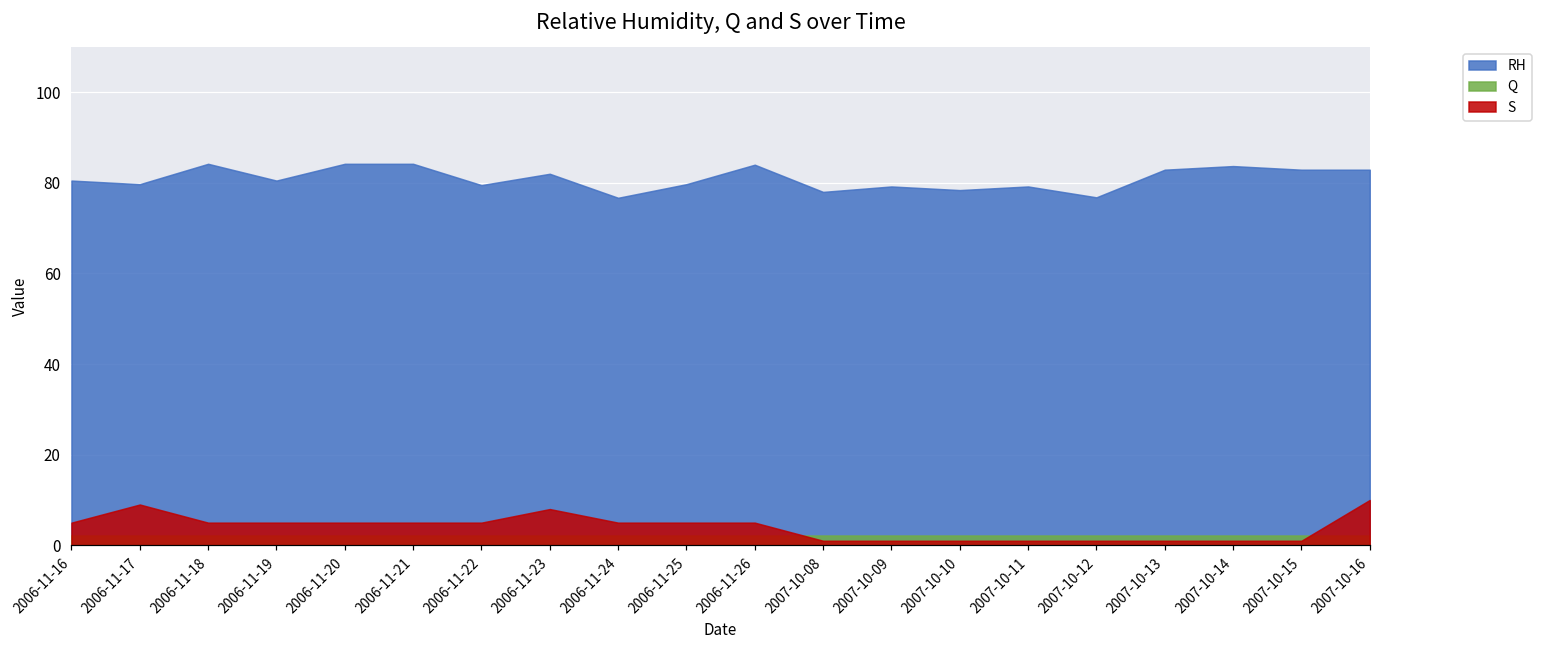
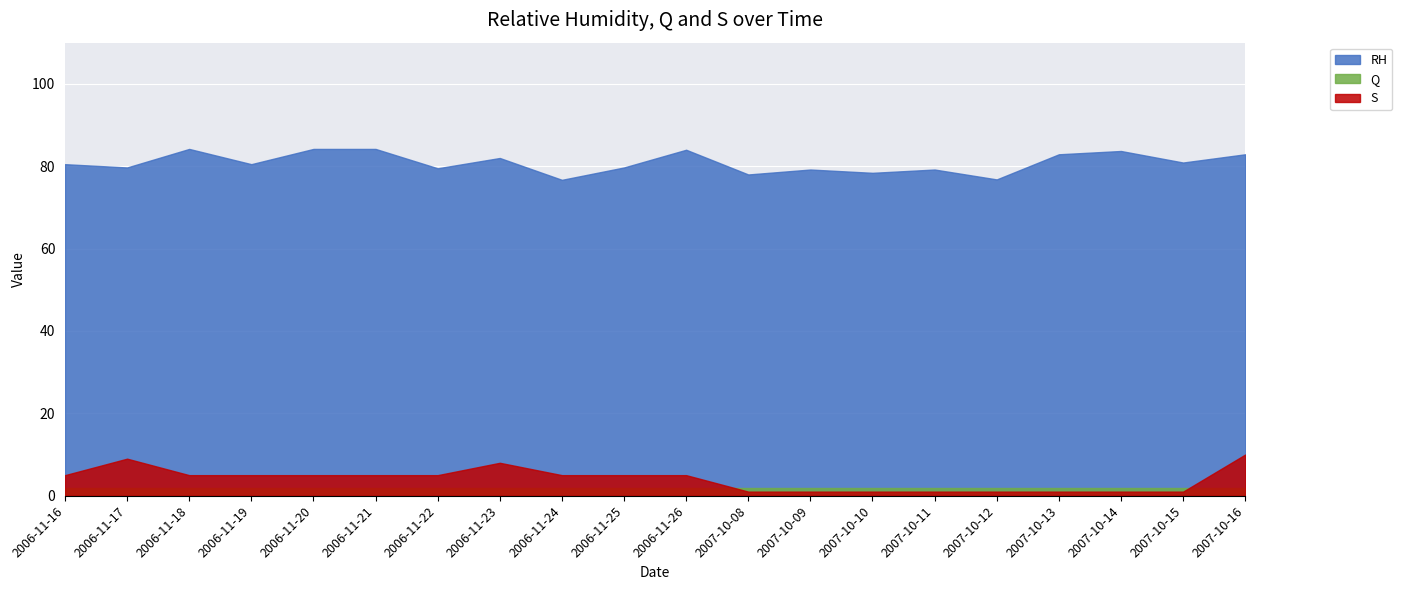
  {
    "RH": {
      "2006-11-16": 81,
      "2006-11-17": 80,
      "2006-11-18": 84,
      "2006-11-19": 81,
      "2006-11-20": 84,
      "2006-11-21": 84,
      "2006-11-22": 80,
      "2006-11-23": 82,
      "2006-11-24": 77,
      "2006-11-25": 80,
      "2006-11-26": 84,
      "2007-10-08": 78,
      "2007-10-09": 79,
      "2007-10-10": 78,
      "2007-10-11": 79,
      "2007-10-12": 77,
      "2007-10-13": 83,
      "2007-10-14": 84,
-     "2007-10-15": 83,
+     "2007-10-15": 81,
      "2007-10-16": 83
    },
    "Q": {
      "2006-11-16": 2,
      "2006-11-17": 2,
      "2006-11-18": 2,
      "2006-11-19": 2,
      "2006-11-20": 2,
      "2006-11-21": 2,
      "2006-11-22": 2,
      "2006-11-23": 2,
      "2006-11-24": 2,
      "2006-11-25": 2,
      "2006-11-26": 2,
      "2007-10-08": 2,
      "2007-10-09": 2,
      "2007-10-10": 2,
      "2007-10-11": 2,
      "2007-10-12": 2,
      "2007-10-13": 2,
      "2007-10-14": 2,
      "2007-10-15": 2,
      "2007-10-16": 2
    },
    "S": {
      "2006-11-16": 5,
      "2006-11-17": 9,
      "2006-11-18": 5,
      "2006-11-19": 5,
      "2006-11-20": 5,
      "2006-11-21": 5,
      "2006-11-22": 5,
      "2006-11-23": 8,
      "2006-11-24": 5,
      "2006-11-25": 5,
      "2006-11-26": 5,
      "2007-10-08": 1,
      "2007-10-09": 1,
      "2007-10-10": 1,
      "2007-10-11": 1,
      "2007-10-12": 1,
      "2007-10-13": 1,
      "2007-10-14": 1,
      "2007-10-15": 1,
      "2007-10-16": 10
    }
  }
